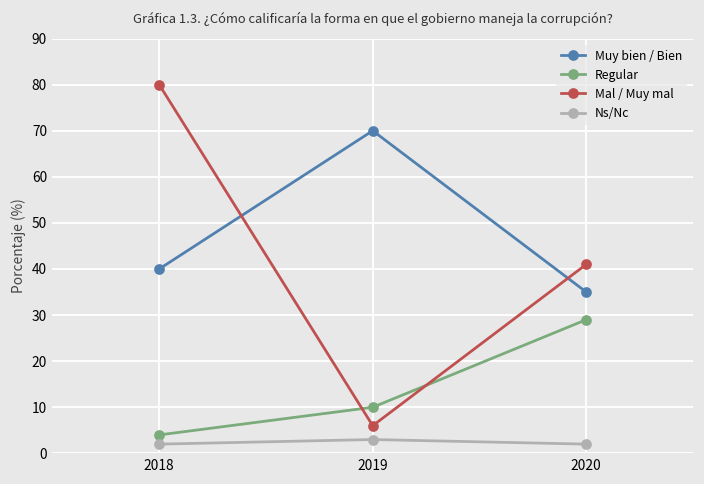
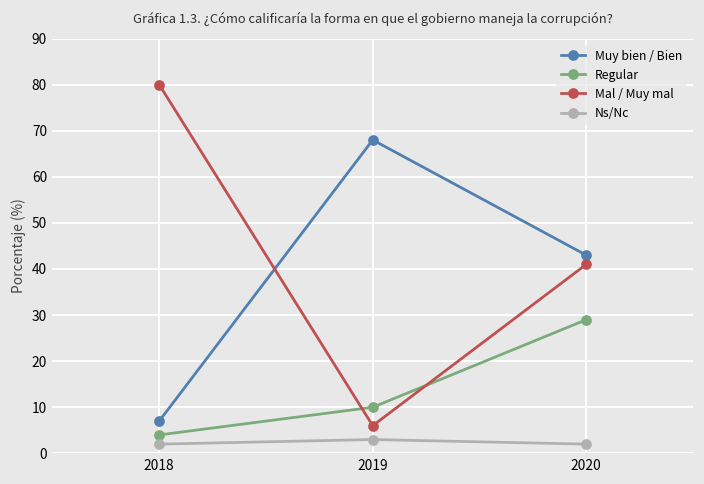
  {
    "Muy bien / Bien": {
-     "2018": 40,
-     "2019": 70,
-     "2020": 35
+     "2018": 7,
+     "2019": 68,
+     "2020": 43
    },
    "Regular": {
      "2018": 4,
      "2019": 10,
      "2020": 29
    },
    "Mal / Muy mal": {
      "2018": 80,
      "2019": 6,
      "2020": 41
    },
    "Ns/Nc": {
      "2018": 2,
      "2019": 3,
      "2020": 2
    }
  }
